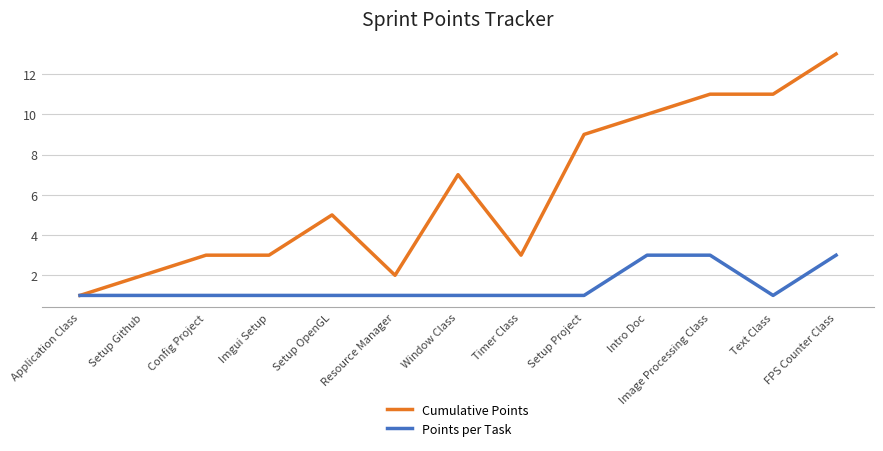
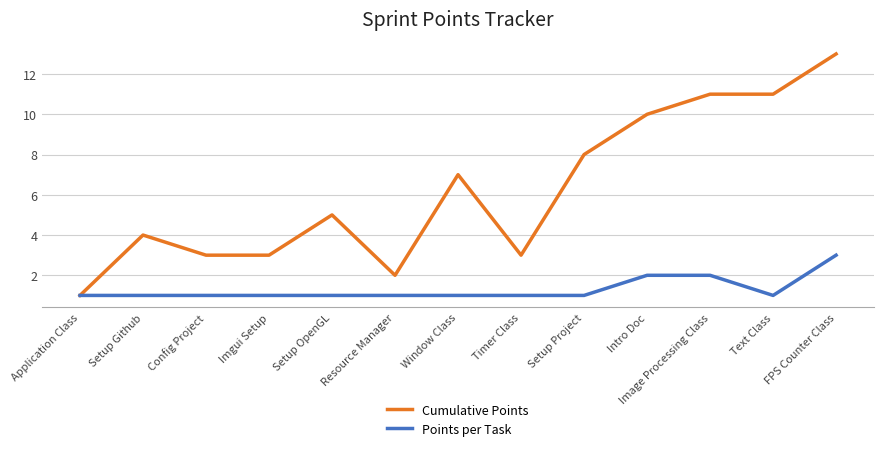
  {
    "Cumulative Points": {
-     "Setup Github": 2,
+     "Setup Github": 4,
      "Config Project": 3,
      "Imgui Setup": 3,
      "Setup OpenGL": 5,
      "Resource Manager": 2,
      "Window Class": 7,
      "Timer Class": 3,
-     "Setup Project": 9,
+     "Setup Project": 8,
      "Intro Doc": 10,
      "Image Processing Class": 11,
      "Text Class": 11,
      "FPS Counter Class": 13
    },
    "Points per Task": {
      "Setup Github": 1,
      "Config Project": 1,
      "Imgui Setup": 1,
      "Setup OpenGL": 1,
      "Resource Manager": 1,
      "Window Class": 1,
      "Timer Class": 1,
      "Setup Project": 1,
-     "Intro Doc": 3,
-     "Image Processing Class": 3,
+     "Intro Doc": 2,
+     "Image Processing Class": 2,
      "Text Class": 1,
      "FPS Counter Class": 3
    }
  }
